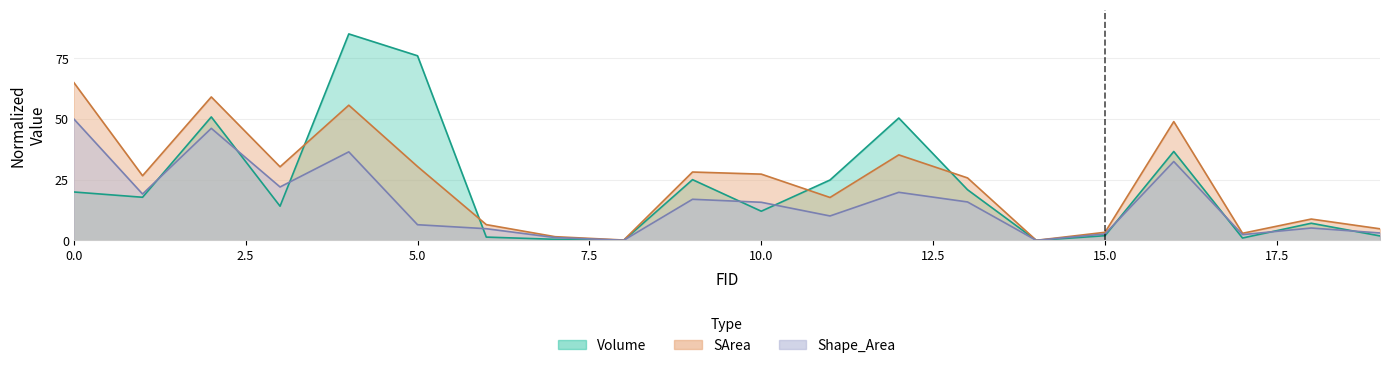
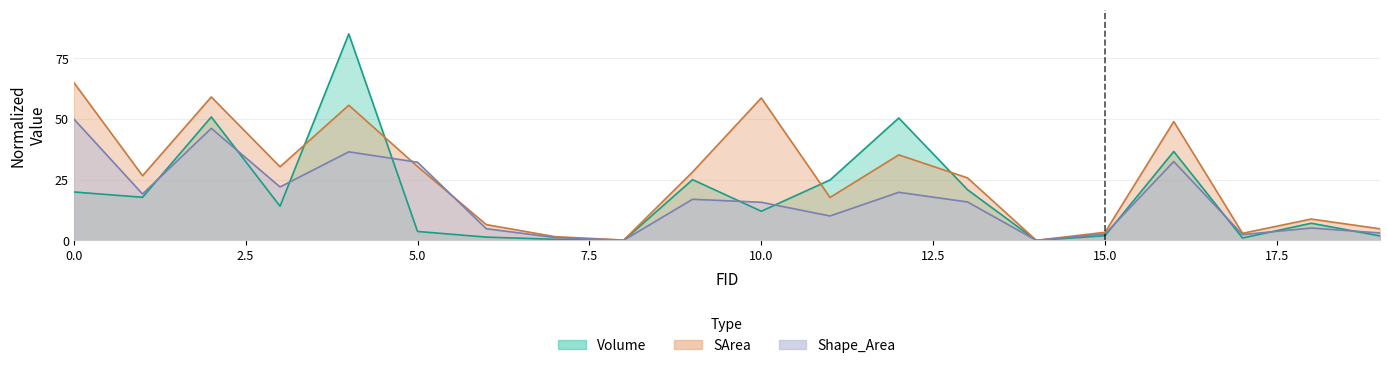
  {
    "Volume": {
      "0.0": 20,
-     "5.0": 76,
+     "5.0": 4,
      "10.0": 12
    },
    "SArea": {
      "0.0": 65,
      "5.0": 30,
-     "10.0": 27
+     "10.0": 59
    },
    "Shape_Area": {
      "0.0": 50,
-     "5.0": 6,
+     "5.0": 32,
      "10.0": 16
    }
  }
